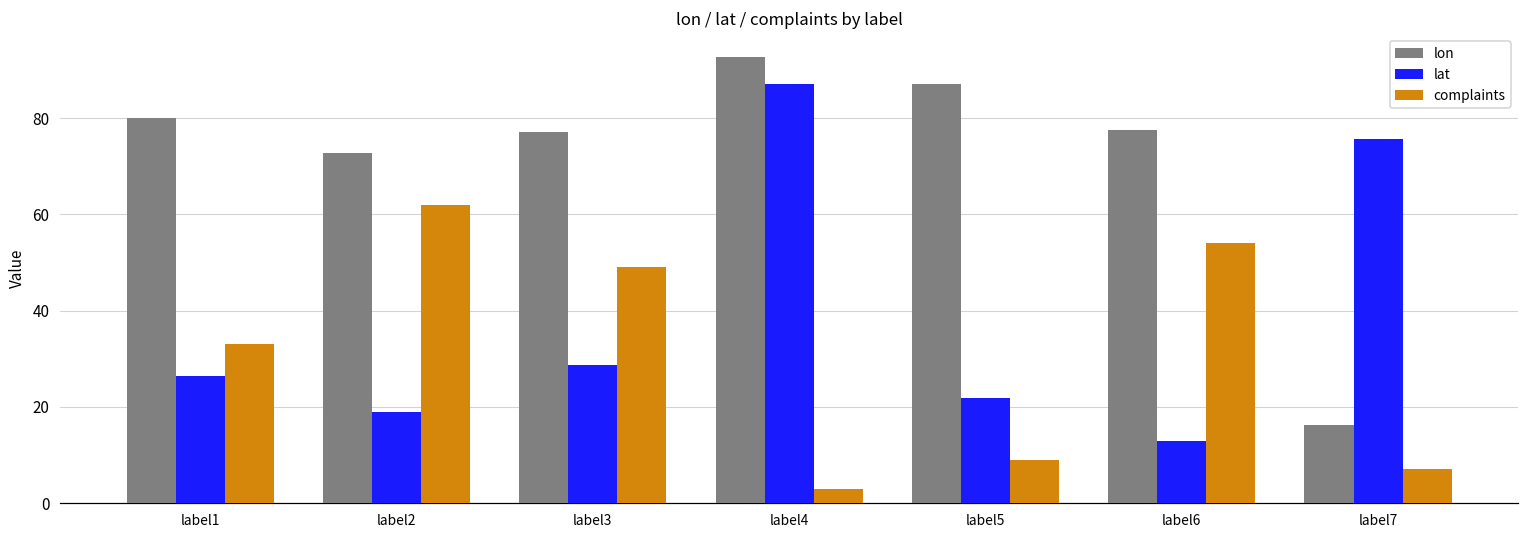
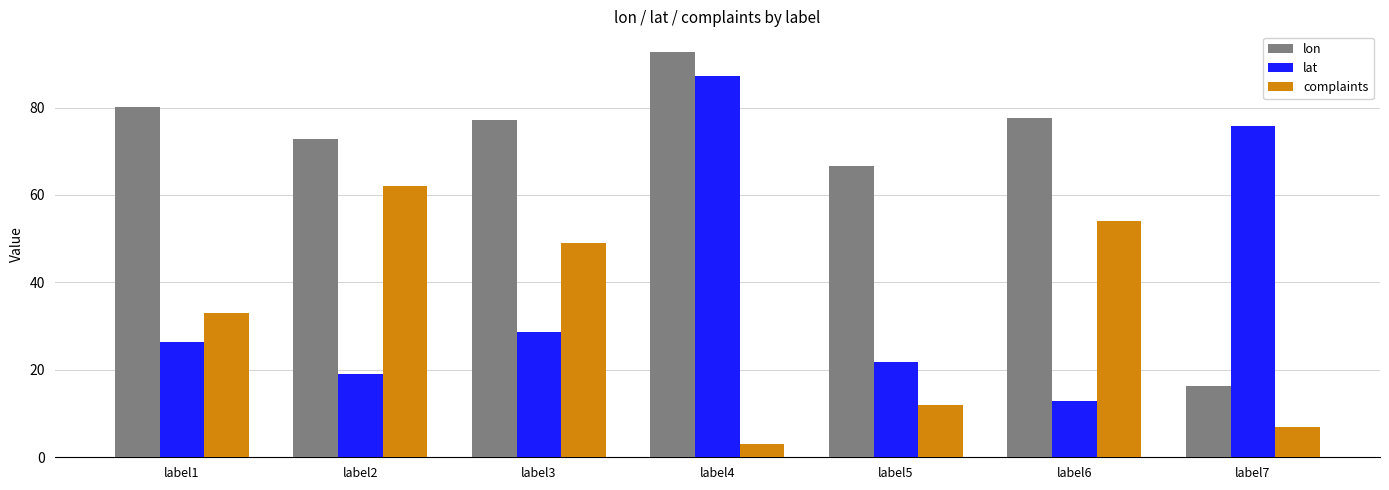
  {
    "lon": {
      "label1": 80,
      "label2": 73,
      "label3": 77,
      "label4": 93,
-     "label5": 87,
+     "label5": 67,
      "label6": 78,
      "label7": 16
    },
    "lat": {
      "label1": 26,
      "label2": 19,
      "label3": 29,
      "label4": 87,
      "label5": 22,
      "label6": 13,
      "label7": 76
    },
    "complaints": {
      "label1": 33,
      "label2": 62,
      "label3": 49,
      "label4": 3,
-     "label5": 9,
+     "label5": 12,
      "label6": 54,
      "label7": 7
    }
  }
